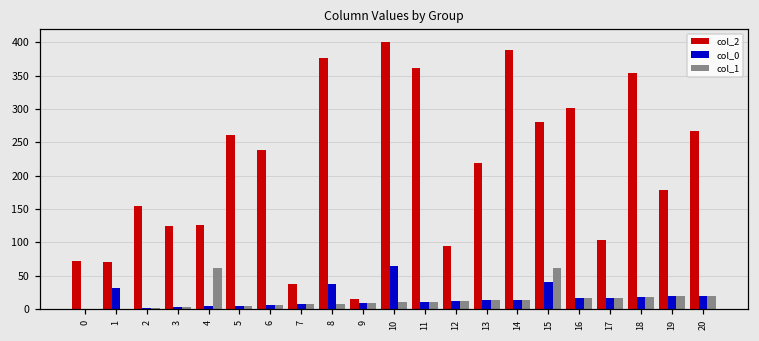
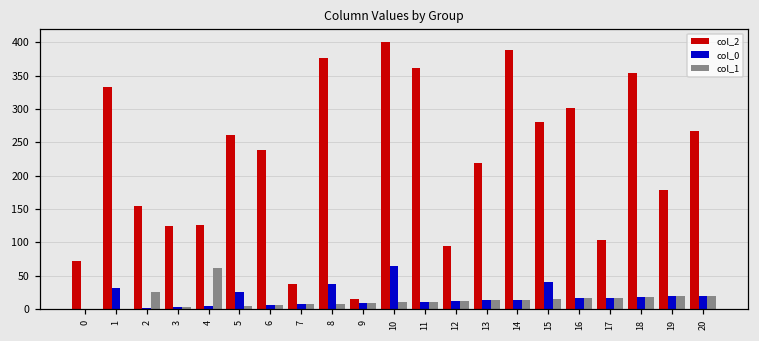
  {
    "col_2": {
      "0": 70,
-     "1": 70,
+     "1": 330,
      "2": 150,
      "3": 120,
      "4": 130,
      "5": 260,
      "6": 240,
      "7": 40,
      "8": 380,
      "9": 20,
      "10": 400,
      "11": 360,
      "12": 90,
      "13": 220,
      "14": 390,
      "15": 280,
      "16": 300,
      "17": 100,
      "18": 350,
      "19": 180,
      "20": 270
    },
    "col_0": {
      "0": 0,
      "1": 30,
-     "5": 10,
+     "5": 30,
      "6": 10,
      "7": 10,
      "8": 40,
      "9": 10,
      "10": 70,
      "11": 10,
      "12": 10,
      "13": 10,
      "14": 10,
      "15": 40,
      "16": 20,
      "17": 20,
      "18": 20,
      "19": 20,
      "20": 20
    },
    "col_1": {
      "0": 0,
      "1": 0,
-     "2": 0,
+     "2": 30,
      "4": 60,
      "5": 10,
      "6": 10,
      "7": 10,
      "8": 10,
      "9": 10,
      "10": 10,
      "11": 10,
      "12": 10,
      "13": 10,
      "14": 10,
-     "15": 60,
+     "15": 20,
      "16": 20,
      "17": 20,
      "18": 20,
      "19": 20,
      "20": 20
    }
  }
